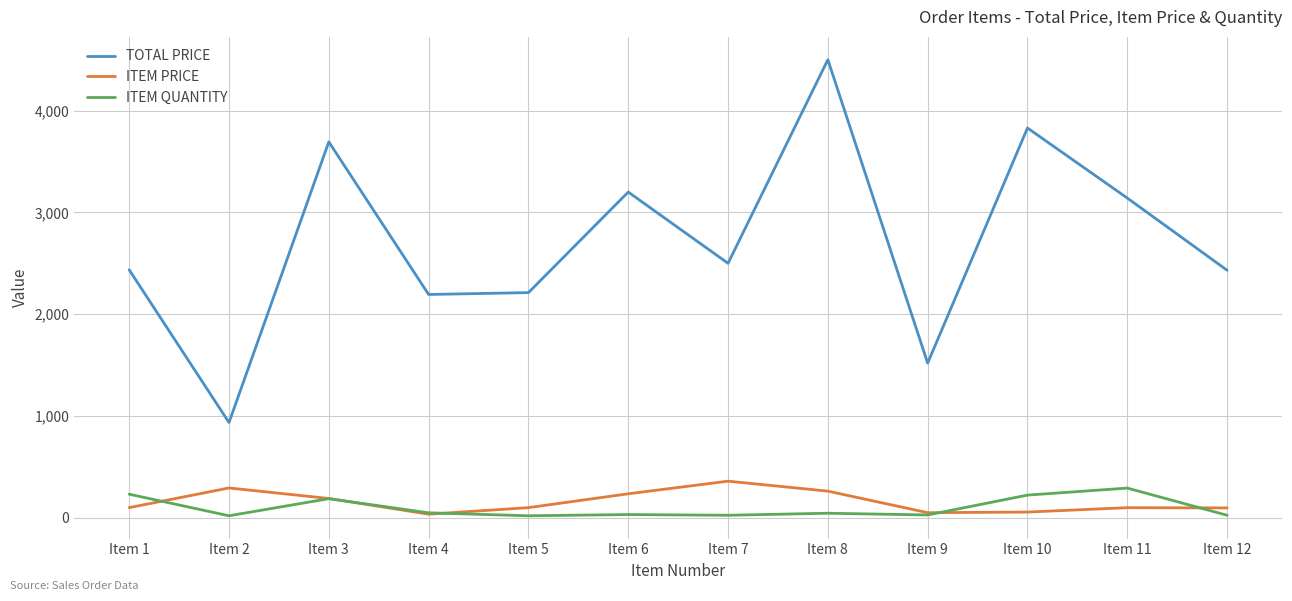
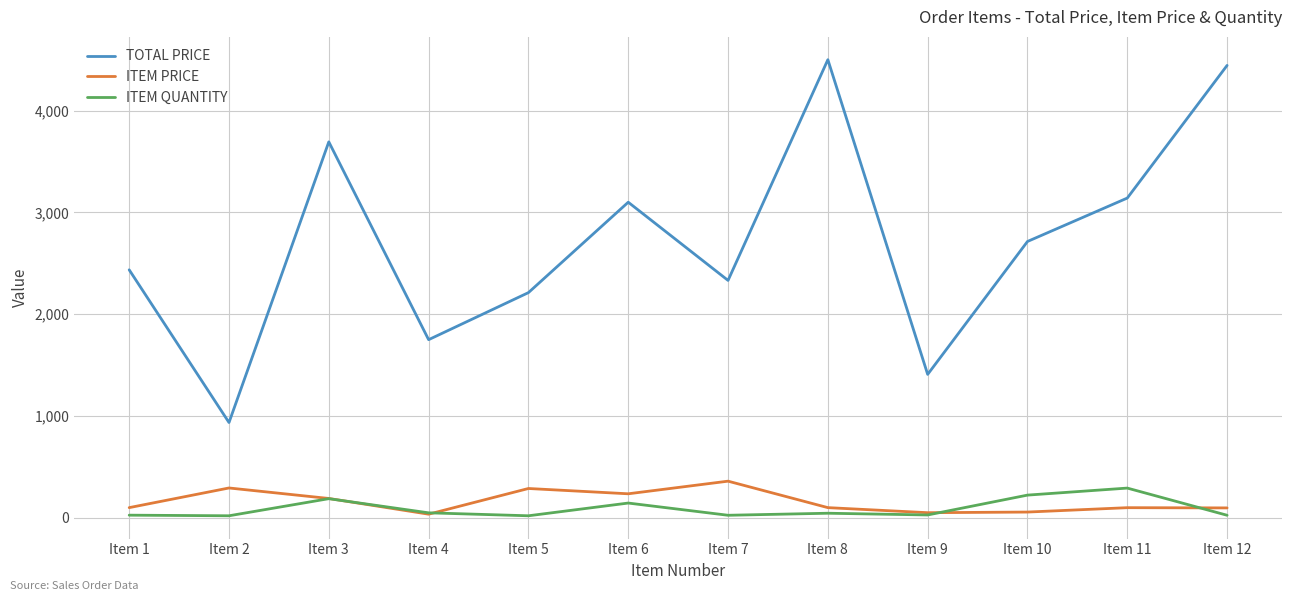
  {
    "TOTAL PRICE": {
      "Item 1": "2,440",
      "Item 2": "940",
      "Item 3": "3,690",
-     "Item 4": "2,190",
+     "Item 4": "1,750",
      "Item 5": "2,210",
-     "Item 6": "3,200",
-     "Item 7": "2,500",
+     "Item 6": "3,100",
+     "Item 7": "2,330",
      "Item 8": "4,500",
-     "Item 9": "1,520",
-     "Item 10": "3,830",
+     "Item 9": "1,410",
+     "Item 10": "2,710",
      "Item 11": "3,140",
-     "Item 12": "2,430"
+     "Item 12": "4,440"
    },
    "ITEM PRICE": {
      "Item 1": "100",
      "Item 2": "290",
-     "Item 5": "100",
+     "Item 5": "290",
      "Item 6": "240",
      "Item 7": "360",
-     "Item 8": "260",
+     "Item 8": "100",
      "Item 10": "60",
      "Item 11": "100",
      "Item 12": "100"
    },
    "ITEM QUANTITY": {
-     "Item 1": "230",
+     "Item 1": "30",
      "Item 2": "20",
      "Item 5": "20",
-     "Item 6": "30",
+     "Item 6": "150",
      "Item 7": "30",
      "Item 8": "50",
      "Item 10": "220",
      "Item 11": "290",
      "Item 12": "30"
    }
  }
